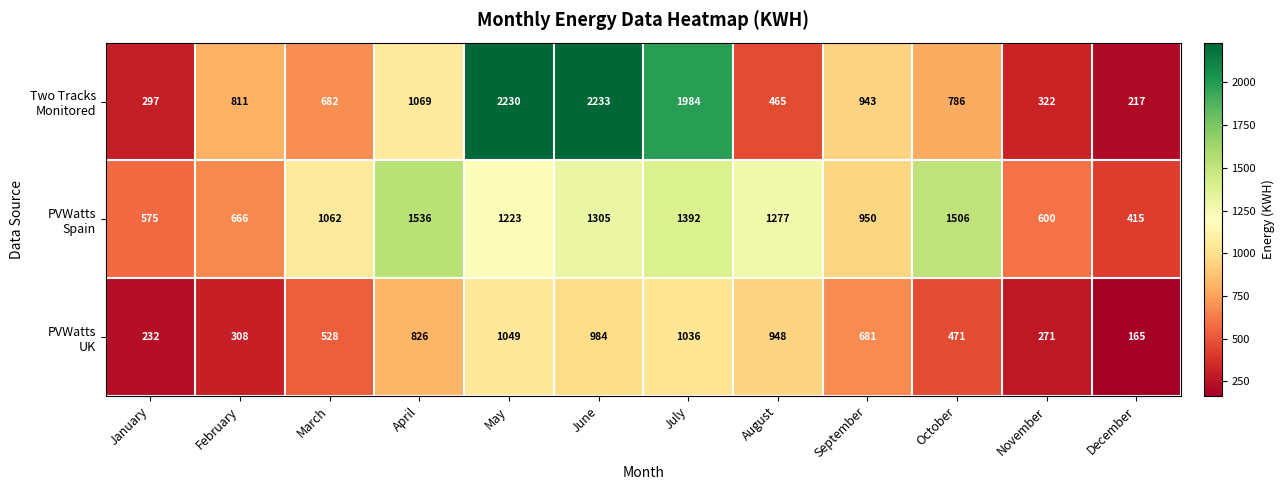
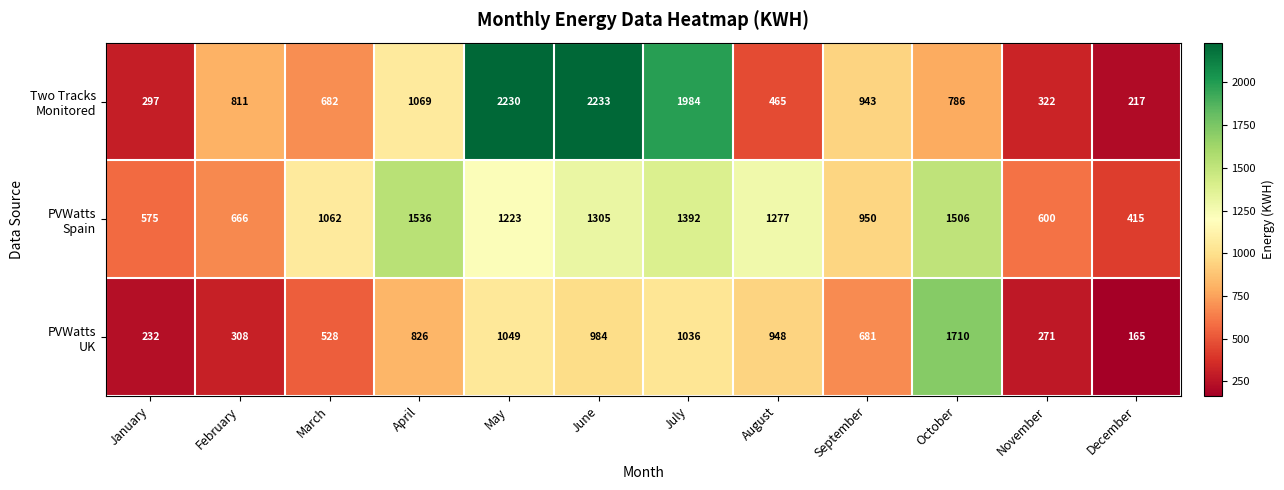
  {
    "Two Tracks Monitored": {
      "January": 297,
      "February": 811,
      "March": 682,
      "April": 1069,
      "May": 2230,
      "June": 2233,
      "July": 1984,
      "August": 465,
      "September": 943,
      "October": 786,
      "November": 322,
      "December": 217
    },
    "PVWatts Spain": {
      "January": 575,
      "February": 666,
      "March": 1062,
      "April": 1536,
      "May": 1223,
      "June": 1305,
      "July": 1392,
      "August": 1277,
      "September": 950,
      "October": 1506,
      "November": 600,
      "December": 415
    },
    "PVWatts UK": {
      "January": 232,
      "February": 308,
      "March": 528,
      "April": 826,
      "May": 1049,
      "June": 984,
      "July": 1036,
      "August": 948,
      "September": 681,
-     "October": 471,
+     "October": 1710,
      "November": 271,
      "December": 165
    }
  }
